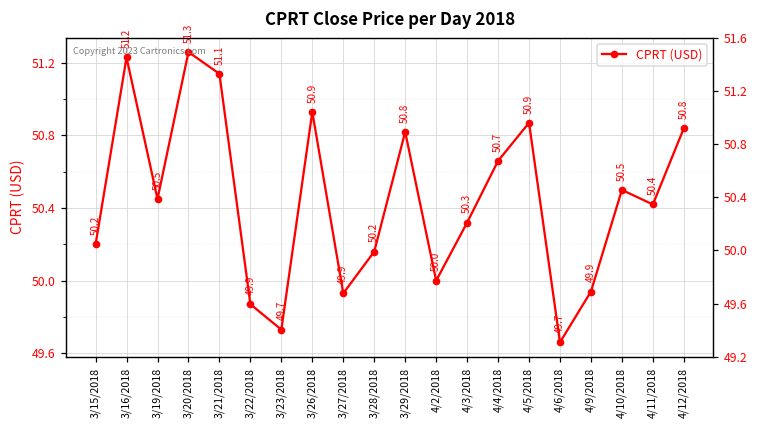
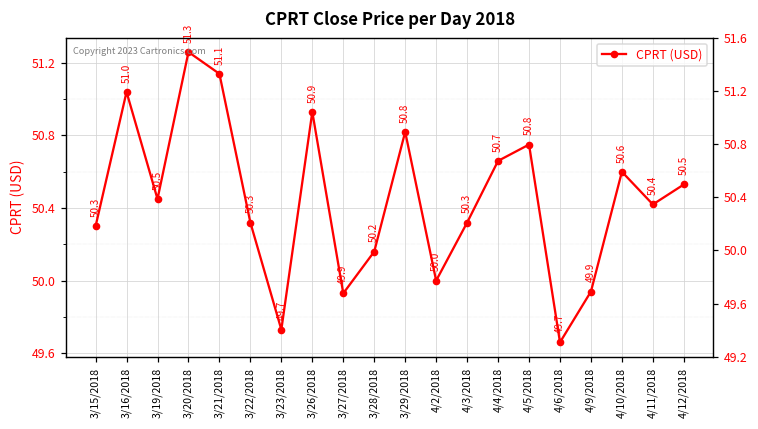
  {
-   "3/15/2018": 50.2,
-   "3/16/2018": 51.2,
+   "3/15/2018": 50.3,
+   "3/16/2018": 51.0,
    "3/19/2018": 50.5,
    "3/20/2018": 51.3,
    "3/21/2018": 51.1,
-   "3/22/2018": 49.9,
+   "3/22/2018": 50.3,
    "3/23/2018": 49.7,
    "3/26/2018": 50.9,
    "3/27/2018": 49.9,
    "3/28/2018": 50.2,
    "3/29/2018": 50.8,
    "4/2/2018": 50.0,
    "4/3/2018": 50.3,
    "4/4/2018": 50.7,
-   "4/5/2018": 50.9,
+   "4/5/2018": 50.8,
    "4/6/2018": 49.7,
    "4/9/2018": 49.9,
-   "4/10/2018": 50.5,
+   "4/10/2018": 50.6,
    "4/11/2018": 50.4,
-   "4/12/2018": 50.8
+   "4/12/2018": 50.5
  }
